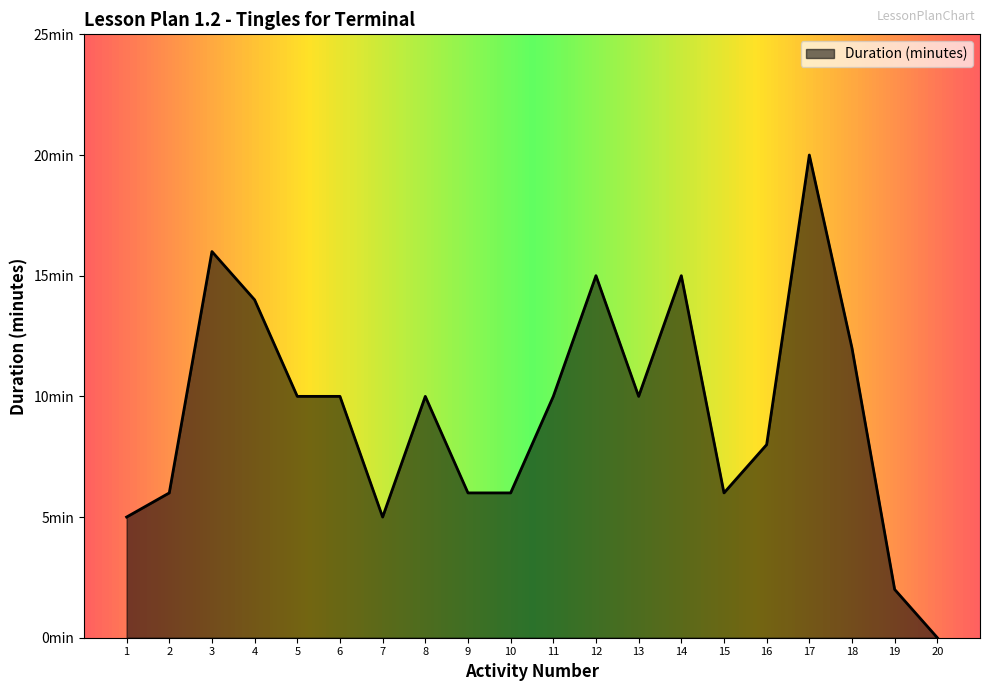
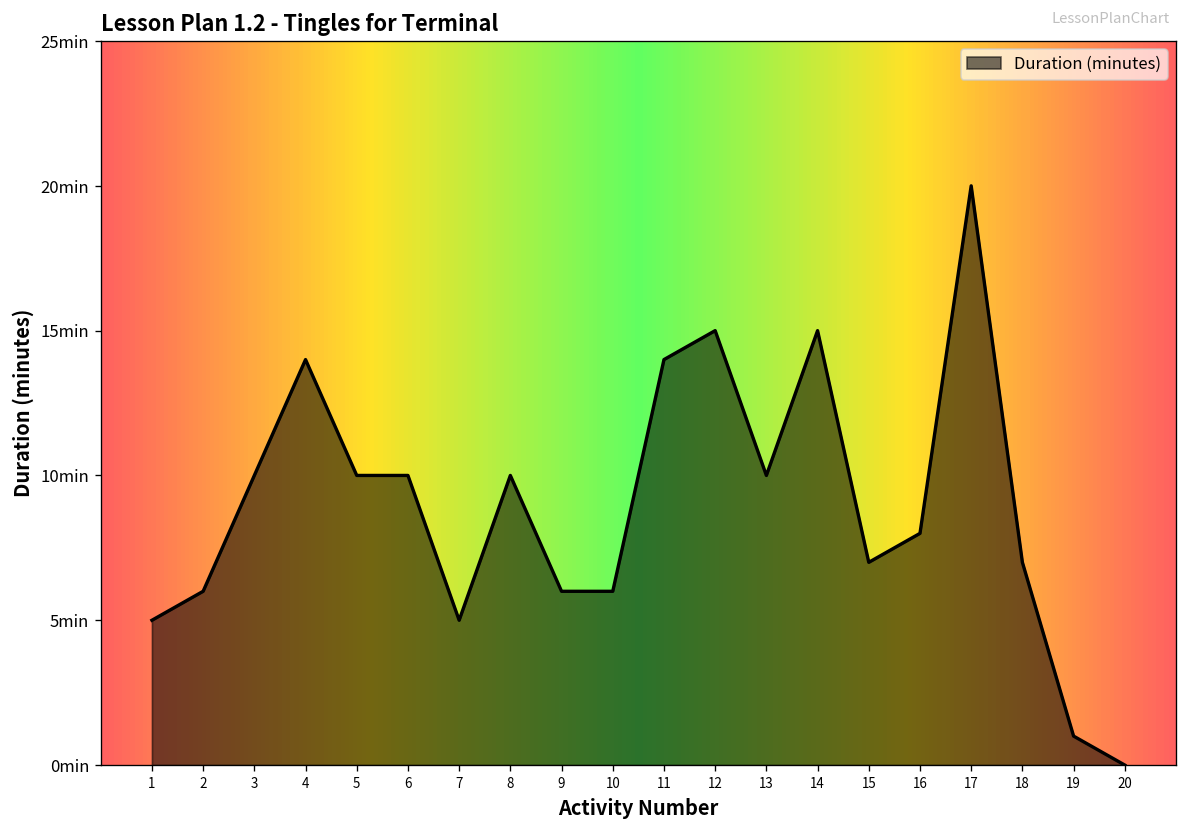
  {
    "1": "5min",
    "2": "6min",
-   "3": "16min",
+   "3": "10min",
    "4": "14min",
    "5": "10min",
    "6": "10min",
    "7": "5min",
    "8": "10min",
    "9": "6min",
    "10": "6min",
-   "11": "10min",
+   "11": "14min",
    "12": "15min",
    "13": "10min",
    "14": "15min",
-   "15": "6min",
+   "15": "7min",
    "16": "8min",
    "17": "20min",
-   "18": "12min",
-   "19": "2min",
+   "18": "7min",
+   "19": "1min",
    "20": "0min"
  }
